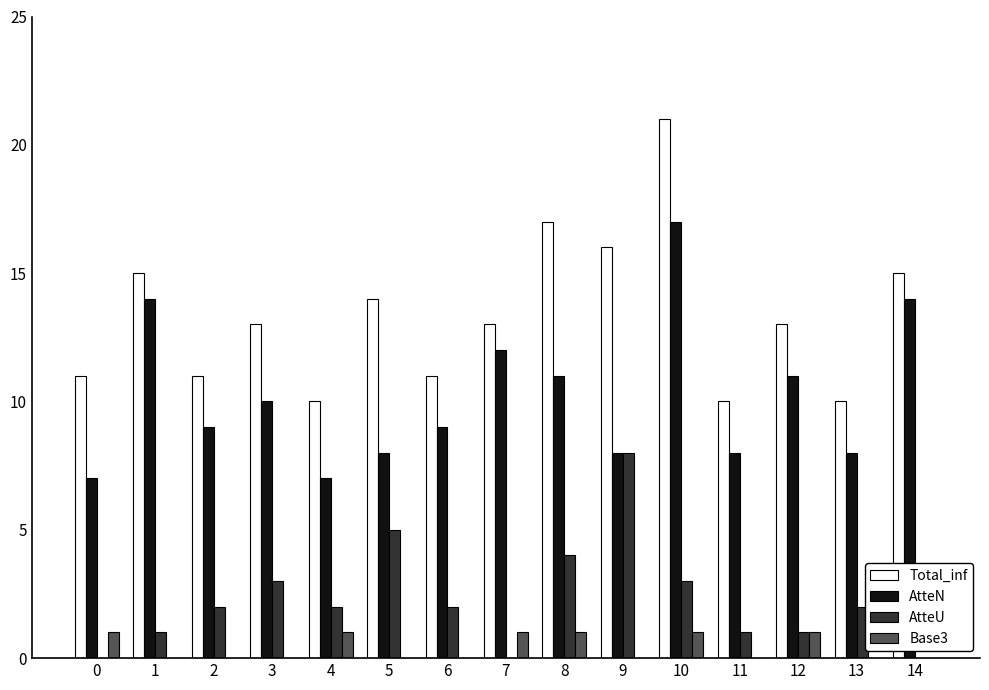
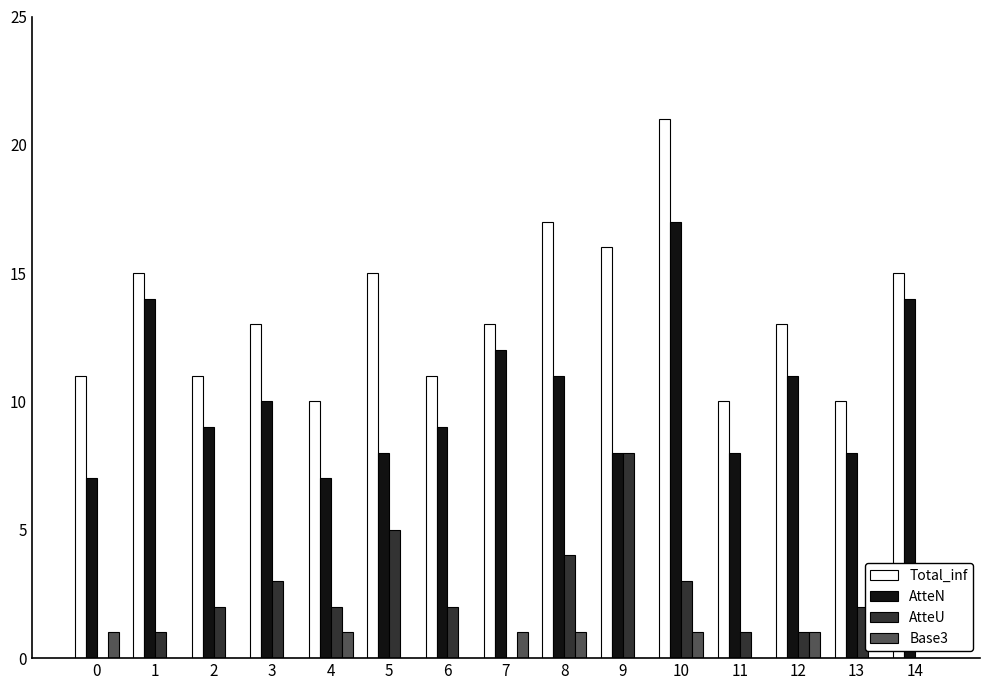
  {
    "Total_inf": {
      "0": 11,
      "1": 15,
      "2": 11,
      "3": 13,
      "4": 10,
-     "5": 14,
+     "5": 15,
      "6": 11,
      "7": 13,
      "8": 17,
      "9": 16,
      "10": 21,
      "11": 10,
      "12": 13,
      "13": 10,
      "14": 15
    }
  }
